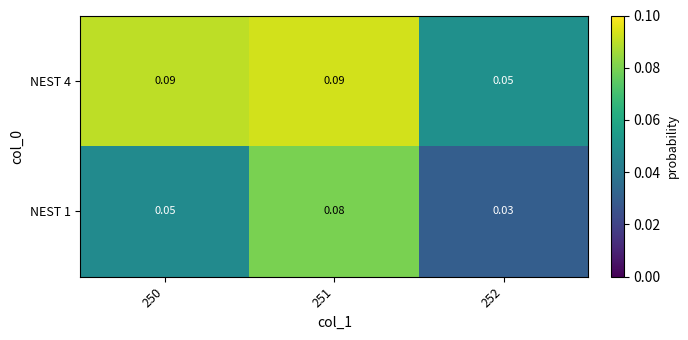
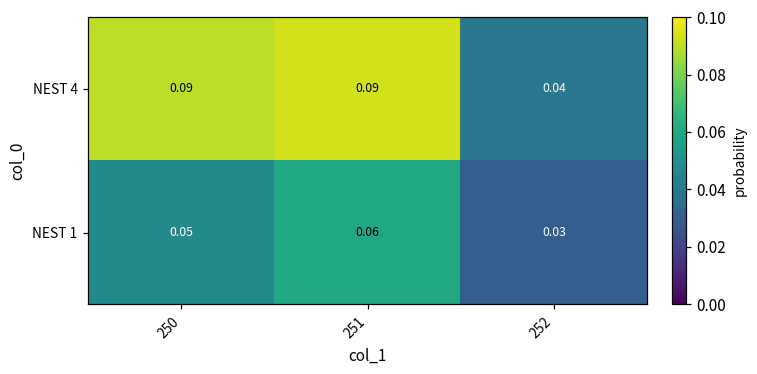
  {
    "NEST 4": {
      "250": 0.09,
      "251": 0.09,
-     "252": 0.05
+     "252": 0.04
    },
    "NEST 1": {
      "250": 0.05,
-     "251": 0.08,
+     "251": 0.06,
      "252": 0.03
    }
  }
